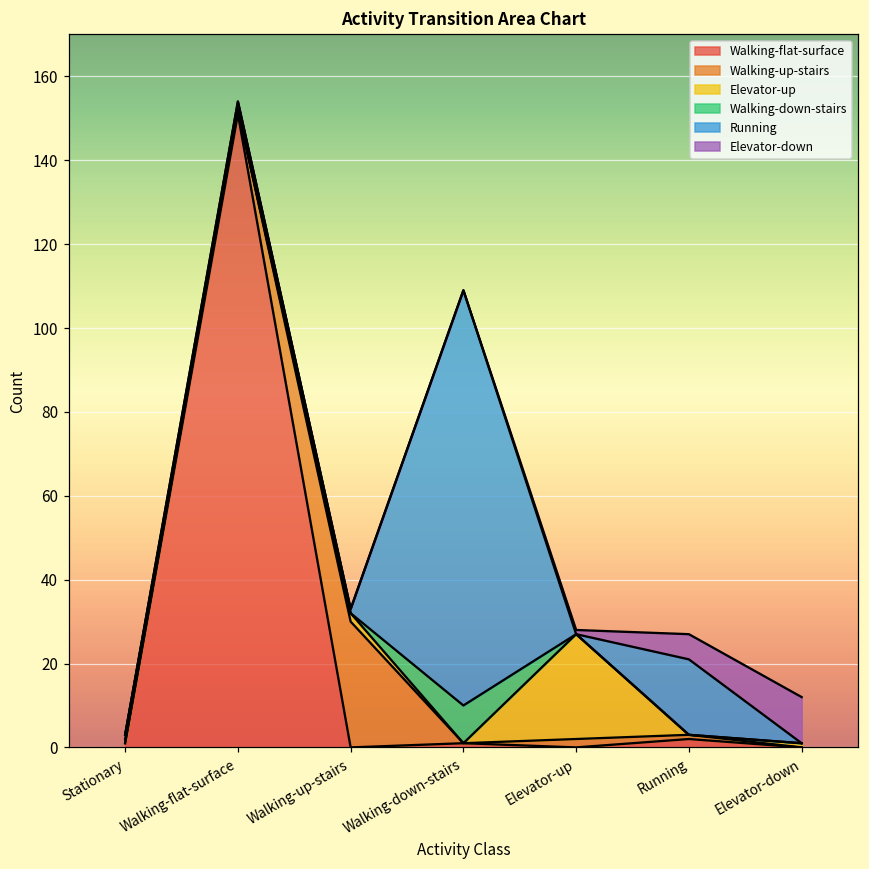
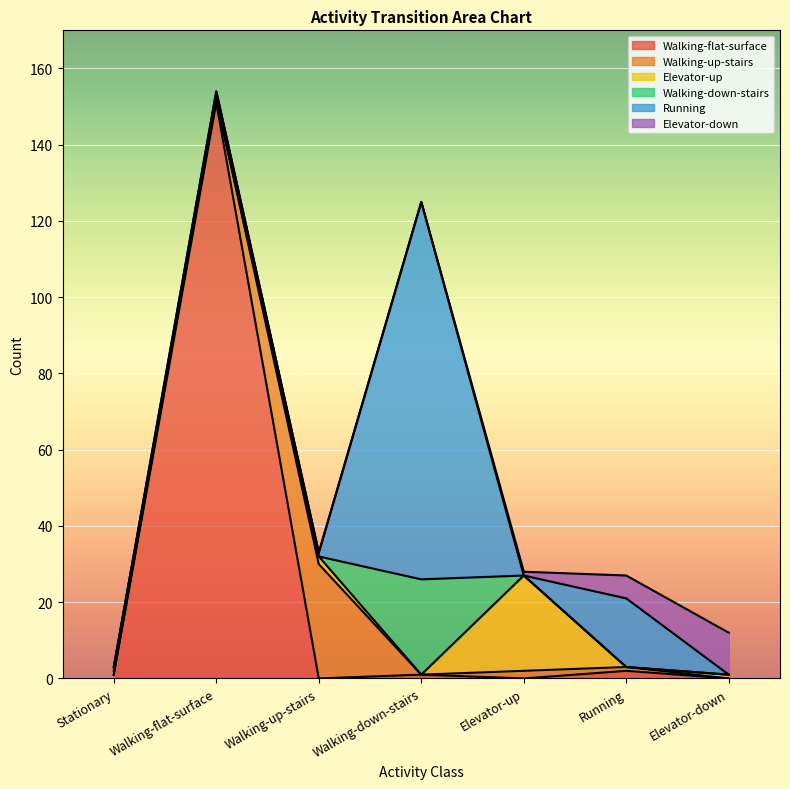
  {
    "Elevator-up": {
      "Stationary": 1
    },
    "Walking-down-stairs": {
-     "Walking-down-stairs": 9
+     "Walking-down-stairs": 25
    },
    "Running": {
      "Running": 18
    },
    "Elevator-down": {
      "Elevator-up": 1,
      "Running": 6,
      "Elevator-down": 11
    }
  }
